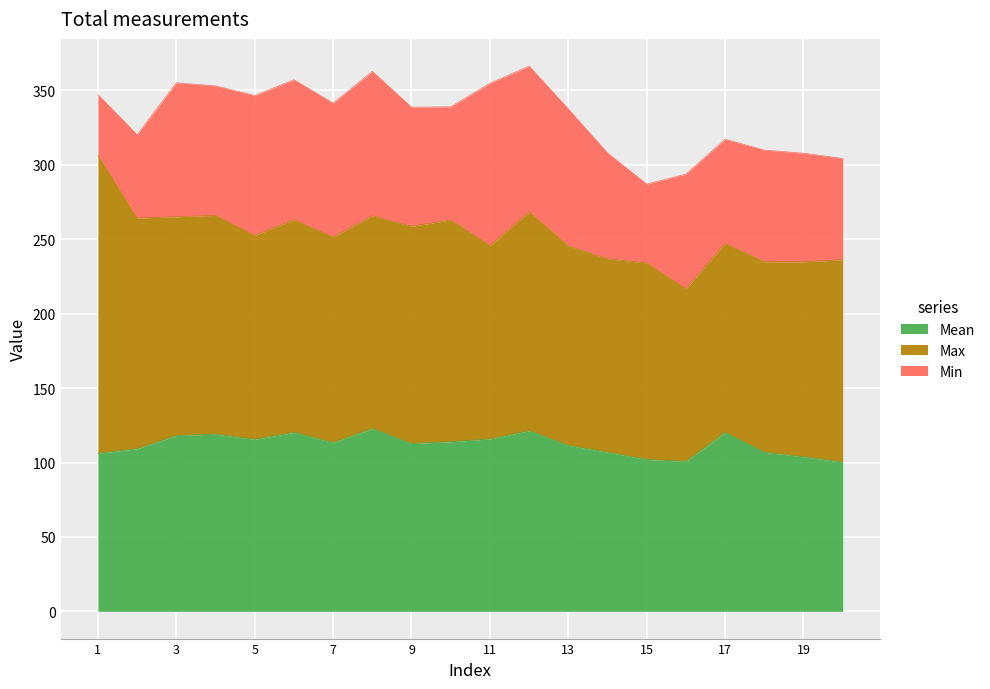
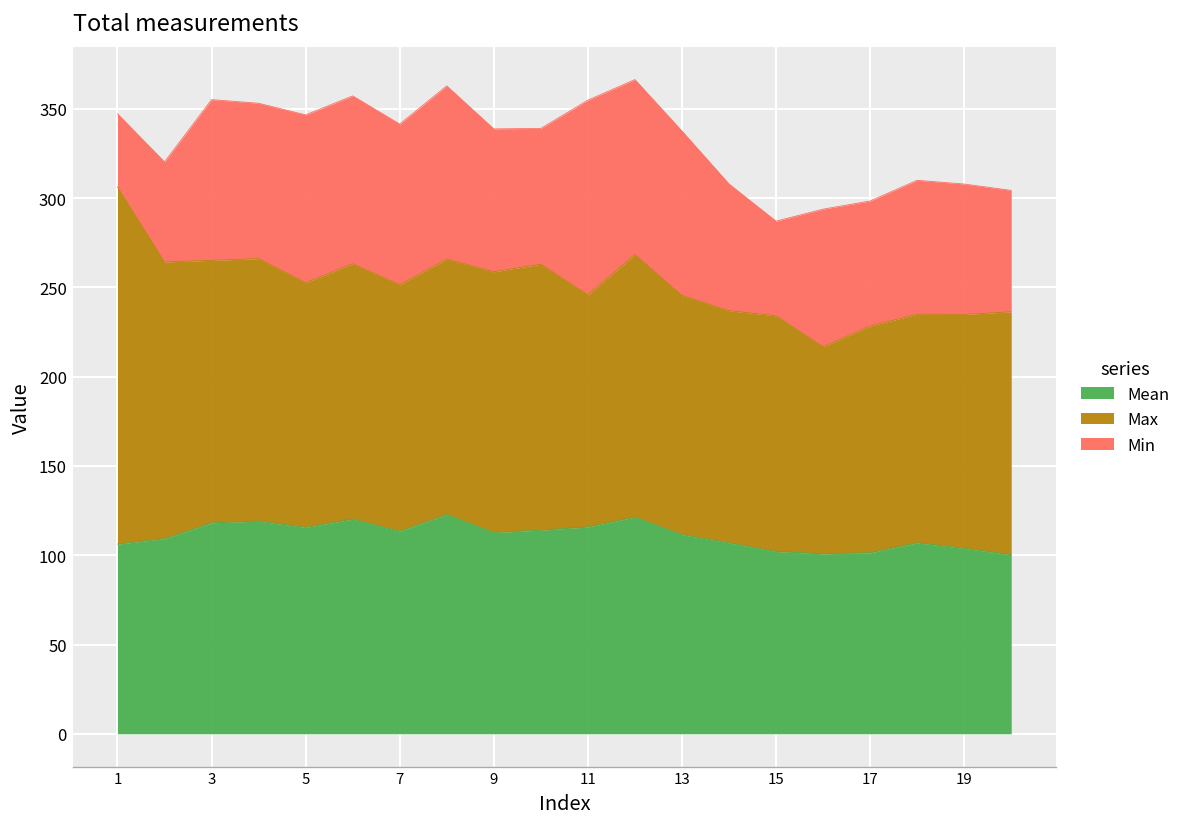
  {
    "Mean": {
      "1": 106,
      "3": 118,
      "5": 116,
      "7": 113,
      "9": 113,
      "11": 116,
      "13": 112,
      "15": 102,
-     "17": 120,
+     "17": 101,
      "19": 104
    },
    "Max": {
      "1": 200,
      "3": 147,
      "5": 137,
      "7": 138,
      "9": 146,
      "11": 130,
      "13": 134,
      "15": 132,
      "17": 127,
      "19": 131
    },
    "Min": {
      "1": 41,
      "3": 90,
      "5": 94,
      "7": 90,
      "9": 80,
      "11": 109,
      "13": 92,
      "15": 53,
      "17": 70,
      "19": 73
    }
  }
